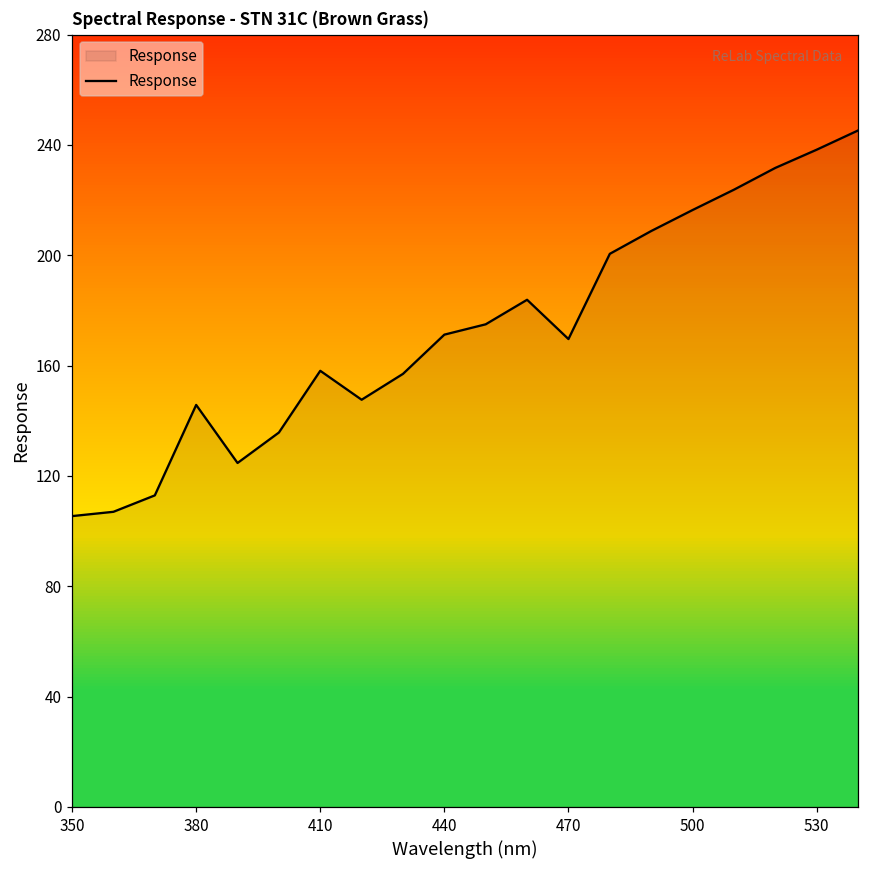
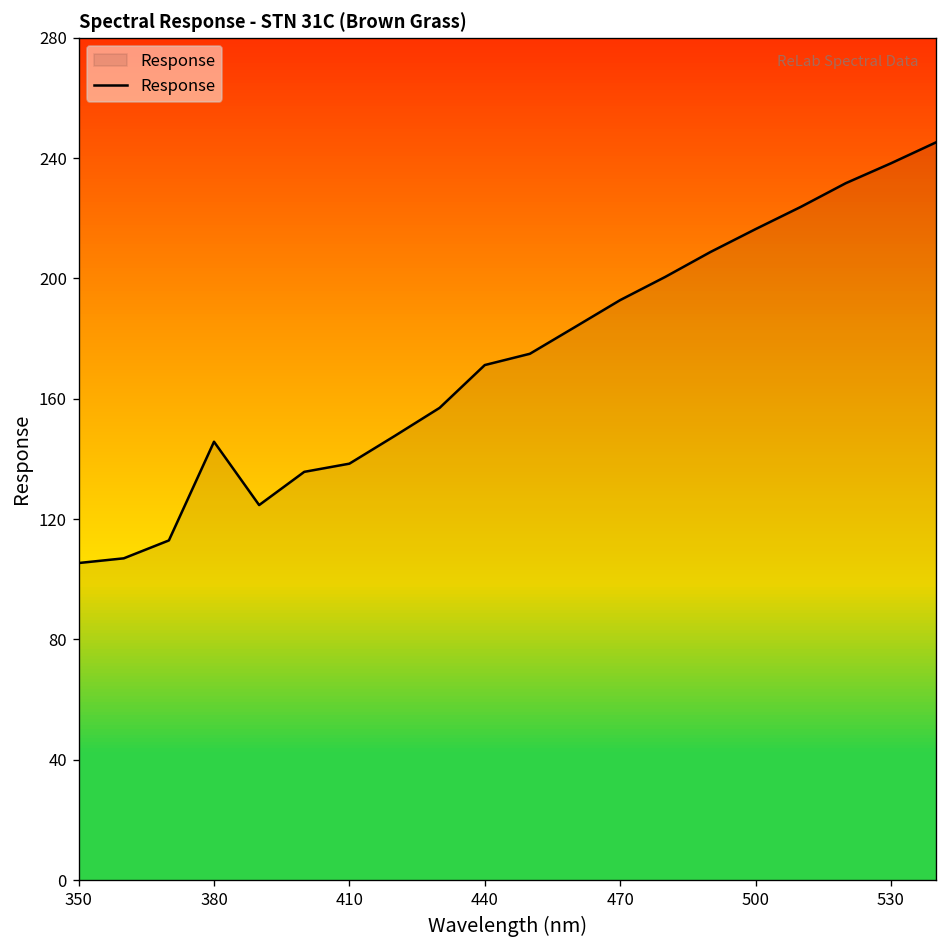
  {
    "350": 105,
    "380": 146,
-   "410": 158,
+   "410": 138,
    "440": 171,
-   "470": 170,
+   "470": 193,
    "500": 216,
    "530": 238
  }
